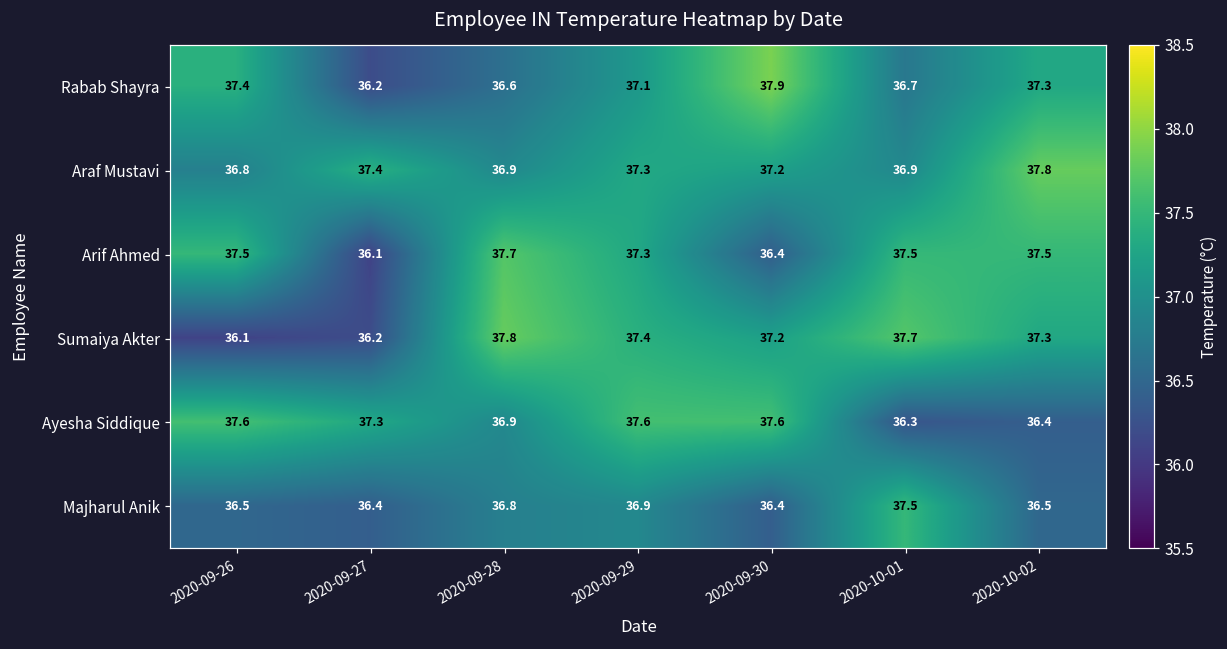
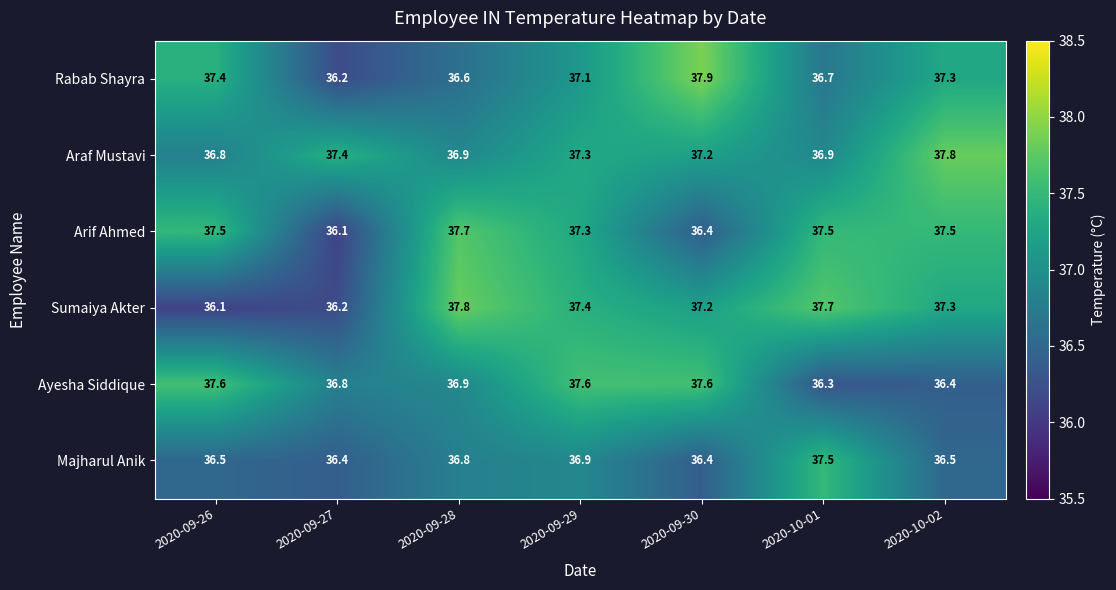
  {
    "Rabab Shayra": {
      "2020-09-26": 37.4,
      "2020-09-27": 36.2,
      "2020-09-28": 36.6,
      "2020-09-29": 37.1,
      "2020-09-30": 37.9,
      "2020-10-01": 36.7,
      "2020-10-02": 37.3
    },
    "Araf Mustavi": {
      "2020-09-26": 36.8,
      "2020-09-27": 37.4,
      "2020-09-28": 36.9,
      "2020-09-29": 37.3,
      "2020-09-30": 37.2,
      "2020-10-01": 36.9,
      "2020-10-02": 37.8
    },
    "Arif Ahmed": {
      "2020-09-26": 37.5,
      "2020-09-27": 36.1,
      "2020-09-28": 37.7,
      "2020-09-29": 37.3,
      "2020-09-30": 36.4,
      "2020-10-01": 37.5,
      "2020-10-02": 37.5
    },
    "Sumaiya Akter": {
      "2020-09-26": 36.1,
      "2020-09-27": 36.2,
      "2020-09-28": 37.8,
      "2020-09-29": 37.4,
      "2020-09-30": 37.2,
      "2020-10-01": 37.7,
      "2020-10-02": 37.3
    },
    "Ayesha Siddique": {
      "2020-09-26": 37.6,
-     "2020-09-27": 37.3,
+     "2020-09-27": 36.8,
      "2020-09-28": 36.9,
      "2020-09-29": 37.6,
      "2020-09-30": 37.6,
      "2020-10-01": 36.3,
      "2020-10-02": 36.4
    },
    "Majharul Anik": {
      "2020-09-26": 36.5,
      "2020-09-27": 36.4,
      "2020-09-28": 36.8,
      "2020-09-29": 36.9,
      "2020-09-30": 36.4,
      "2020-10-01": 37.5,
      "2020-10-02": 36.5
    }
  }
